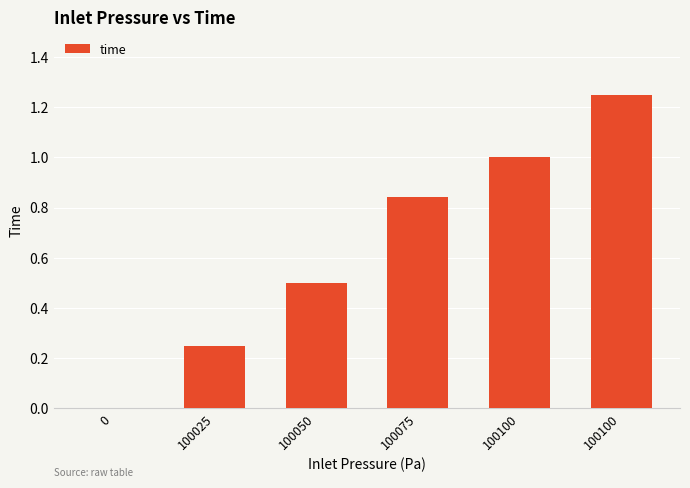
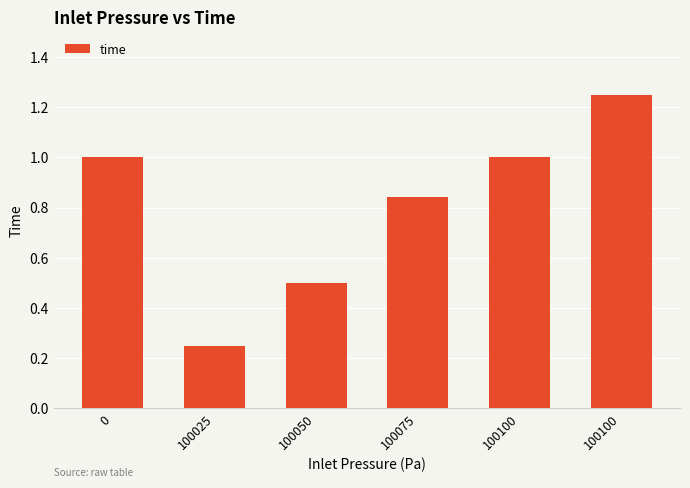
  {
-   "0": 0,
+   "0": 1,
    "100025": 0.25,
    "100050": 0.50,
    "100075": 0.84
  }
